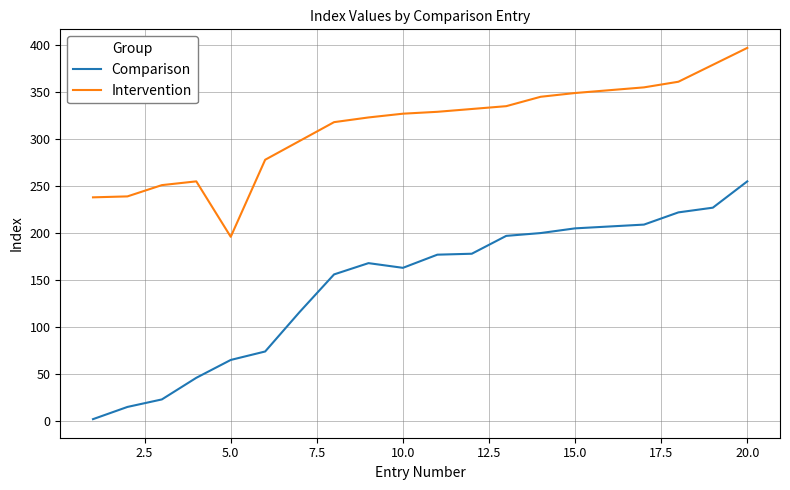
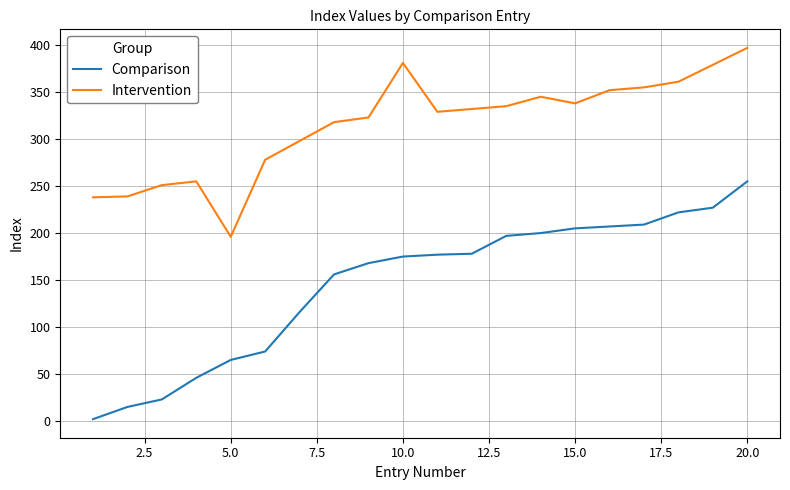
  {
    "Comparison": {
      "5.0": 70,
-     "10.0": 160,
+     "10.0": 180,
      "15.0": 210,
      "20.0": 260
    },
    "Intervention": {
      "5.0": 200,
-     "10.0": 330,
-     "15.0": 350,
+     "10.0": 380,
+     "15.0": 340,
      "20.0": 400
    }
  }
